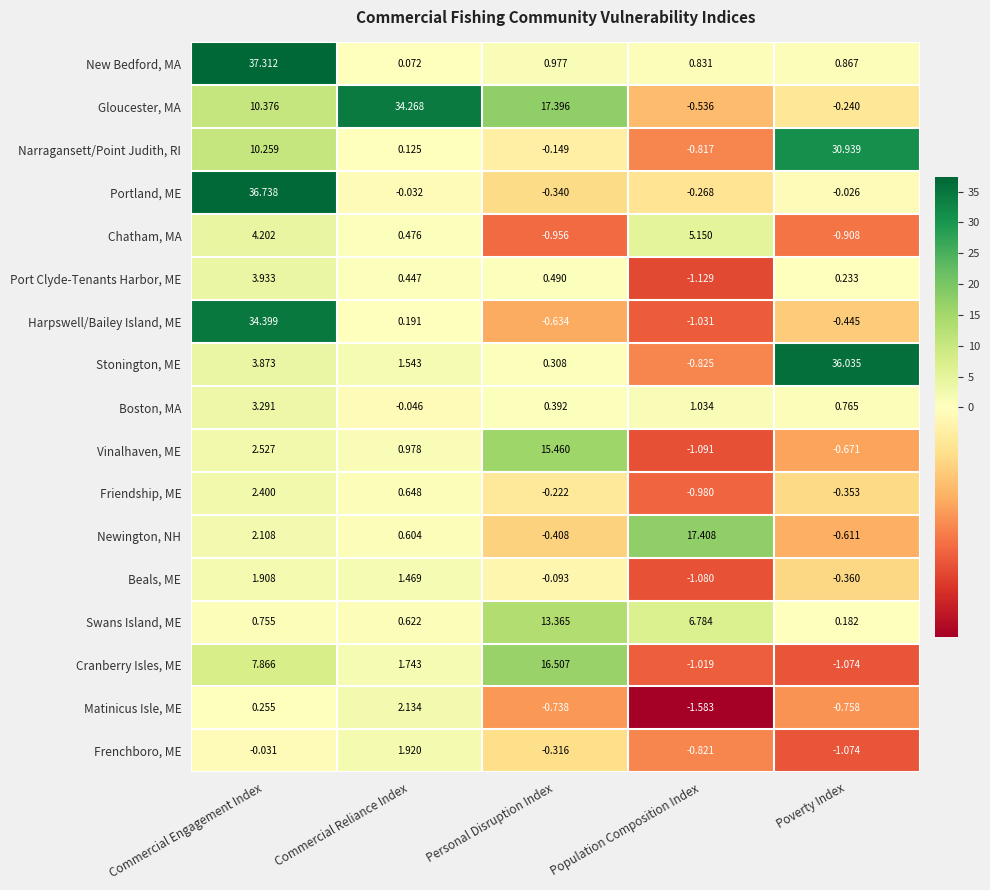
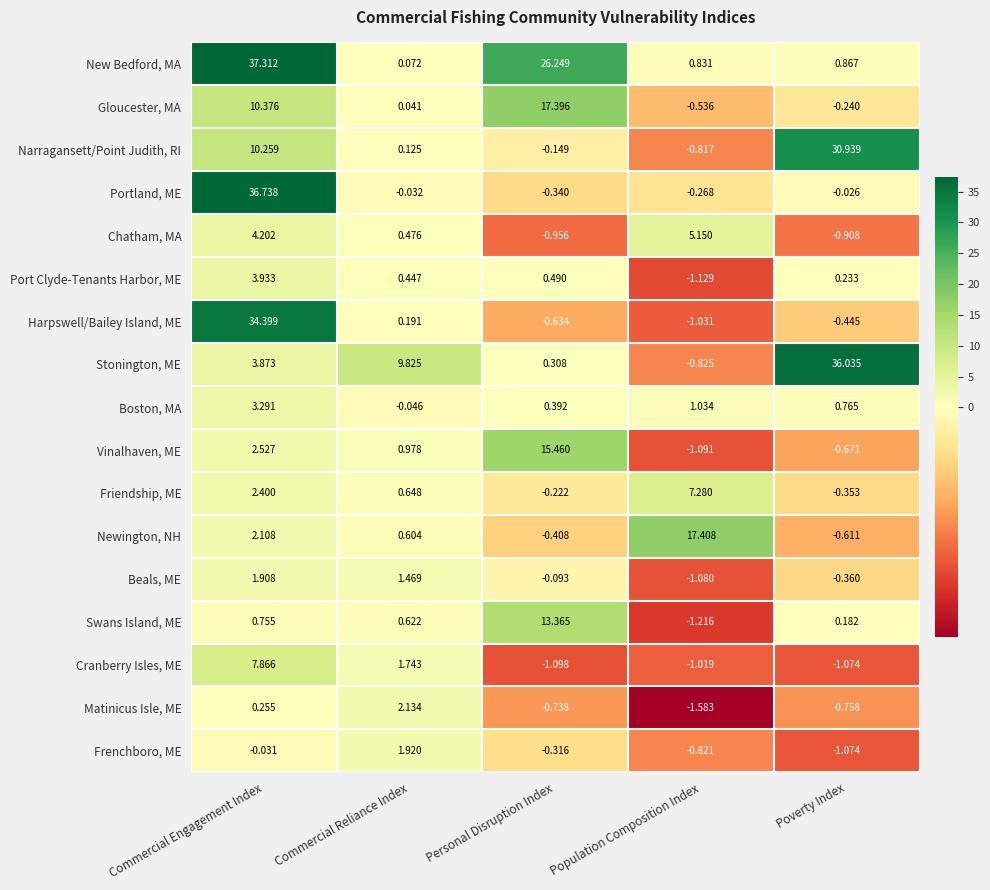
  {
    "New Bedford, MA": {
      "Commercial Engagement Index": 37.312,
      "Commercial Reliance Index": 0.072,
-     "Personal Disruption Index": 0.977,
+     "Personal Disruption Index": 26.249,
      "Population Composition Index": 0.831,
      "Poverty Index": 0.867
    },
    "Gloucester, MA": {
      "Commercial Engagement Index": 10.376,
-     "Commercial Reliance Index": 34.268,
+     "Commercial Reliance Index": 0.041,
      "Personal Disruption Index": 17.396,
      "Population Composition Index": -0.536,
      "Poverty Index": -0.240
    },
    "Narragansett/Point Judith, RI": {
      "Commercial Engagement Index": 10.259,
      "Commercial Reliance Index": 0.125,
      "Personal Disruption Index": -0.149,
      "Population Composition Index": -0.817,
      "Poverty Index": 30.939
    },
    "Portland, ME": {
      "Commercial Engagement Index": 36.738,
      "Commercial Reliance Index": -0.032,
      "Personal Disruption Index": -0.340,
      "Population Composition Index": -0.268,
      "Poverty Index": -0.026
    },
    "Chatham, MA": {
      "Commercial Engagement Index": 4.202,
      "Commercial Reliance Index": 0.476,
      "Personal Disruption Index": -0.956,
      "Population Composition Index": 5.150,
      "Poverty Index": -0.908
    },
    "Port Clyde-Tenants Harbor, ME": {
      "Commercial Engagement Index": 3.933,
      "Commercial Reliance Index": 0.447,
      "Personal Disruption Index": 0.490,
      "Population Composition Index": -1.129,
      "Poverty Index": 0.233
    },
    "Harpswell/Bailey Island, ME": {
      "Commercial Engagement Index": 34.399,
      "Commercial Reliance Index": 0.191,
      "Personal Disruption Index": -0.634,
      "Population Composition Index": -1.031,
      "Poverty Index": -0.445
    },
    "Stonington, ME": {
      "Commercial Engagement Index": 3.873,
-     "Commercial Reliance Index": 1.543,
+     "Commercial Reliance Index": 9.825,
      "Personal Disruption Index": 0.308,
      "Population Composition Index": -0.825,
      "Poverty Index": 36.035
    },
    "Boston, MA": {
      "Commercial Engagement Index": 3.291,
      "Commercial Reliance Index": -0.046,
      "Personal Disruption Index": 0.392,
      "Population Composition Index": 1.034,
      "Poverty Index": 0.765
    },
    "Vinalhaven, ME": {
      "Commercial Engagement Index": 2.527,
      "Commercial Reliance Index": 0.978,
      "Personal Disruption Index": 15.460,
      "Population Composition Index": -1.091,
      "Poverty Index": -0.671
    },
    "Friendship, ME": {
      "Commercial Engagement Index": 2.400,
      "Commercial Reliance Index": 0.648,
      "Personal Disruption Index": -0.222,
-     "Population Composition Index": -0.980,
+     "Population Composition Index": 7.280,
      "Poverty Index": -0.353
    },
    "Newington, NH": {
      "Commercial Engagement Index": 2.108,
      "Commercial Reliance Index": 0.604,
      "Personal Disruption Index": -0.408,
      "Population Composition Index": 17.408,
      "Poverty Index": -0.611
    },
    "Beals, ME": {
      "Commercial Engagement Index": 1.908,
      "Commercial Reliance Index": 1.469,
      "Personal Disruption Index": -0.093,
      "Population Composition Index": -1.080,
      "Poverty Index": -0.360
    },
    "Swans Island, ME": {
      "Commercial Engagement Index": 0.755,
      "Commercial Reliance Index": 0.622,
      "Personal Disruption Index": 13.365,
-     "Population Composition Index": 6.784,
+     "Population Composition Index": -1.216,
      "Poverty Index": 0.182
    },
    "Cranberry Isles, ME": {
      "Commercial Engagement Index": 7.866,
      "Commercial Reliance Index": 1.743,
-     "Personal Disruption Index": 16.507,
+     "Personal Disruption Index": -1.098,
      "Population Composition Index": -1.019,
      "Poverty Index": -1.074
    },
    "Matinicus Isle, ME": {
      "Commercial Engagement Index": 0.255,
      "Commercial Reliance Index": 2.134,
      "Personal Disruption Index": -0.738,
      "Population Composition Index": -1.583,
      "Poverty Index": -0.758
    },
    "Frenchboro, ME": {
      "Commercial Engagement Index": -0.031,
      "Commercial Reliance Index": 1.920,
      "Personal Disruption Index": -0.316,
      "Population Composition Index": -0.821,
      "Poverty Index": -1.074
    }
  }
